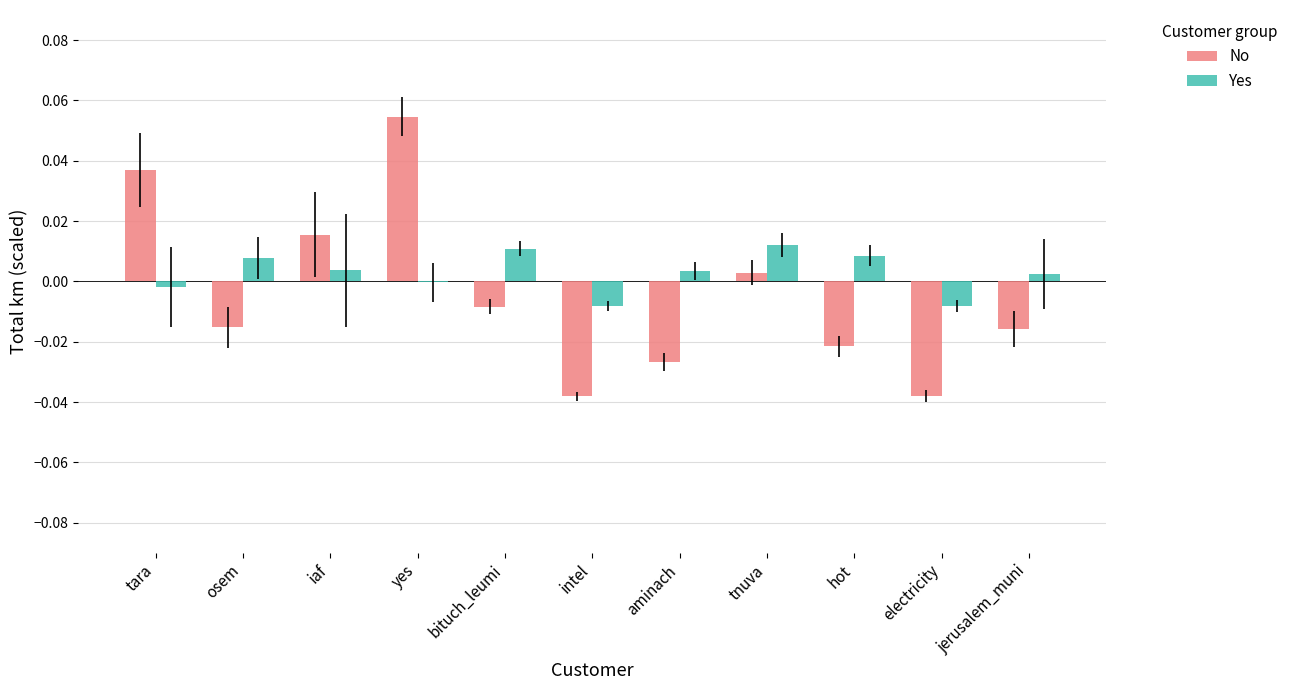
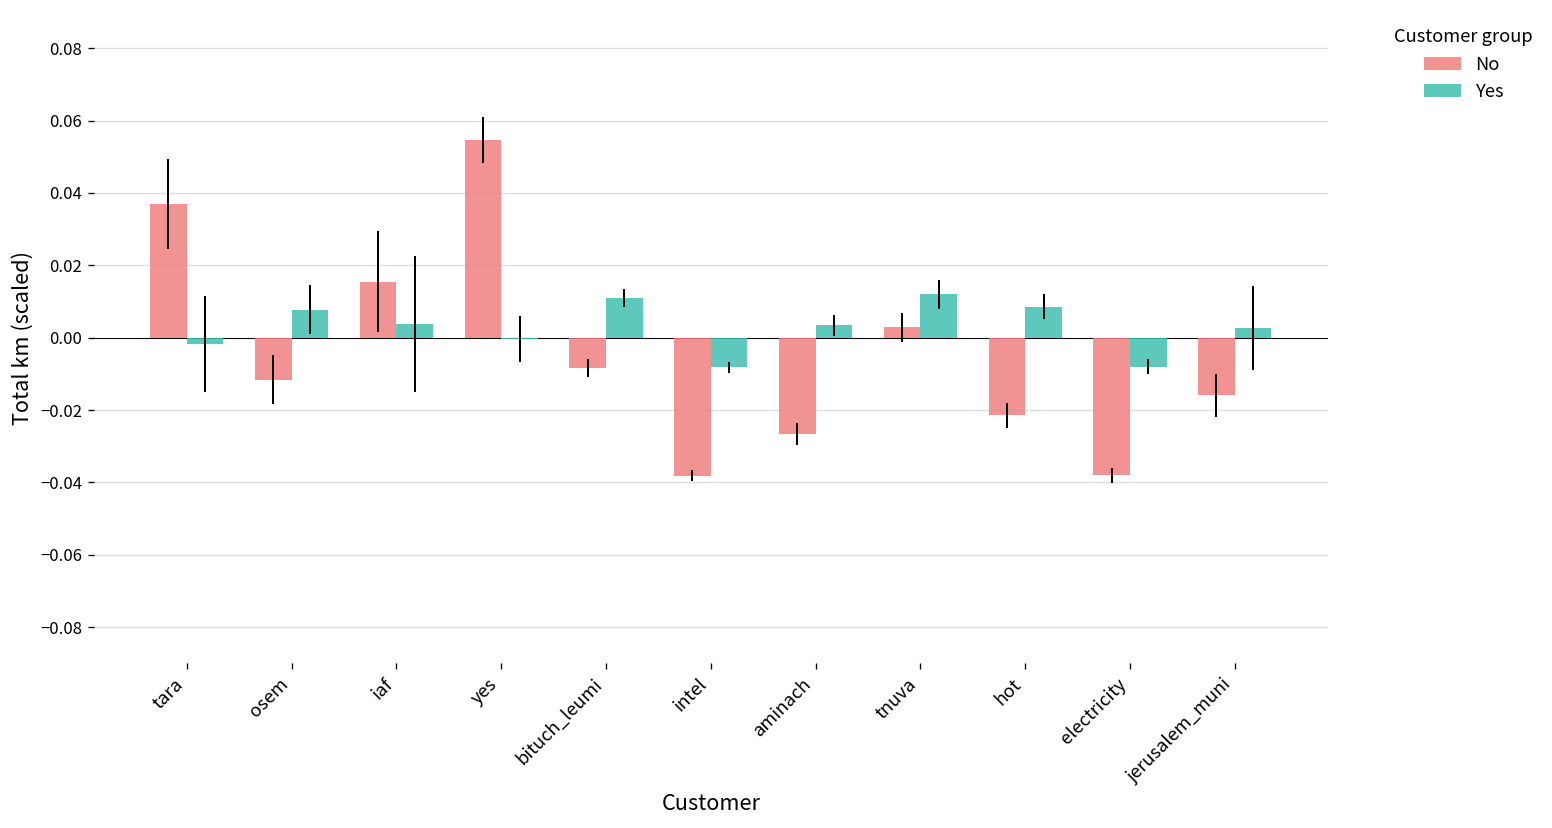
  {
    "No": {
      "tara": 0.037,
-     "osem": -0.015,
+     "osem": -0.012,
      "iaf": 0.015,
      "yes": 0.055,
      "bituch_leumi": -0.008,
      "intel": -0.038,
      "aminach": -0.027,
      "tnuva": 0.003,
      "hot": -0.021,
      "electricity": -0.038,
      "jerusalem_muni": -0.016
    },
    "Yes": {
      "tara": -0.002,
      "osem": 0.008,
      "iaf": 0.004,
      "bituch_leumi": 0.011,
      "intel": -0.008,
      "aminach": 0.003,
      "tnuva": 0.012,
      "hot": 0.009,
      "electricity": -0.008,
      "jerusalem_muni": 0.003
    }
  }
